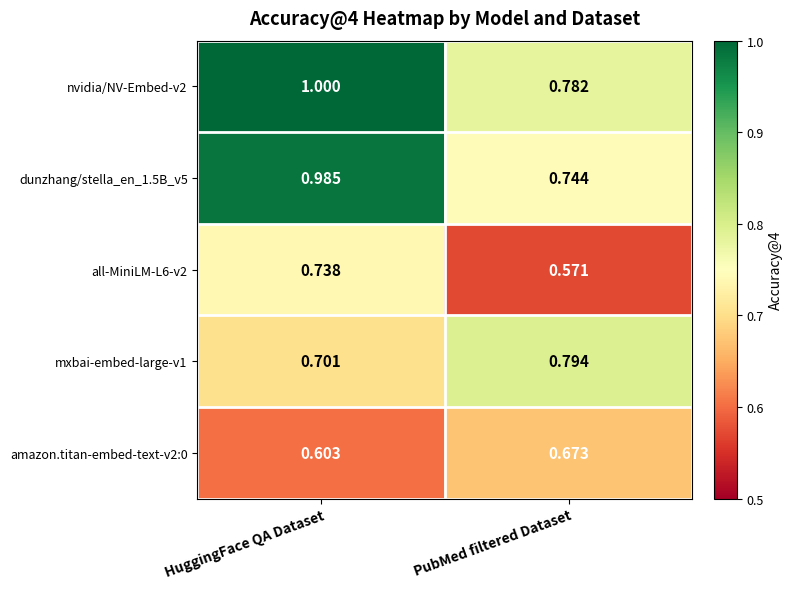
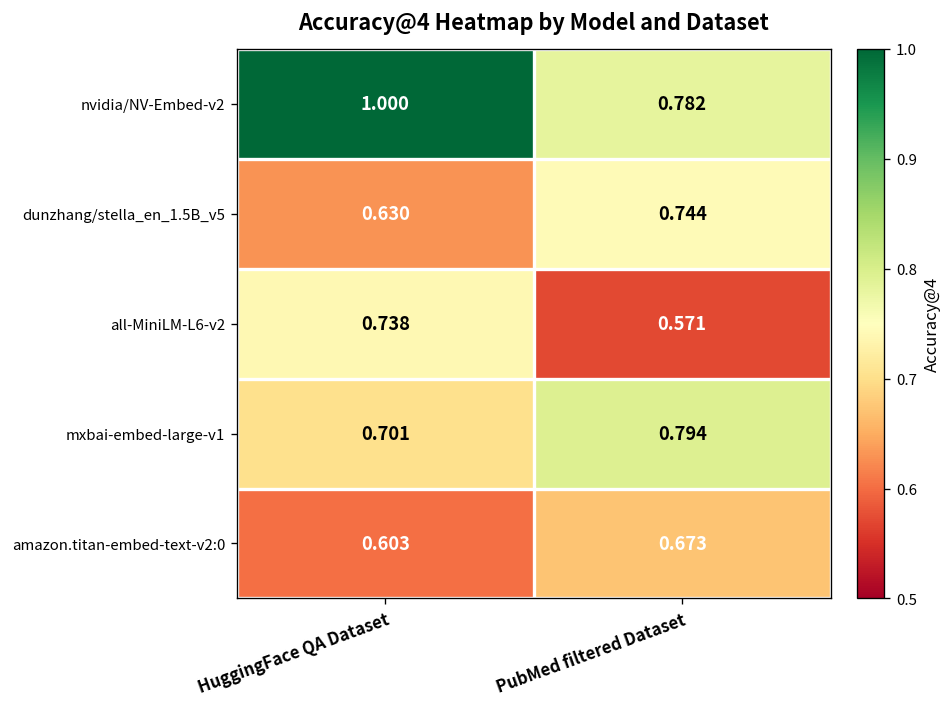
  {
    "nvidia/NV-Embed-v2": {
      "HuggingFace QA Dataset": 1.000,
      "PubMed filtered Dataset": 0.782
    },
    "dunzhang/stella_en_1.5B_v5": {
-     "HuggingFace QA Dataset": 0.985,
+     "HuggingFace QA Dataset": 0.630,
      "PubMed filtered Dataset": 0.744
    },
    "all-MiniLM-L6-v2": {
      "HuggingFace QA Dataset": 0.738,
      "PubMed filtered Dataset": 0.571
    },
    "mxbai-embed-large-v1": {
      "HuggingFace QA Dataset": 0.701,
      "PubMed filtered Dataset": 0.794
    },
    "amazon.titan-embed-text-v2:0": {
      "HuggingFace QA Dataset": 0.603,
      "PubMed filtered Dataset": 0.673
    }
  }
